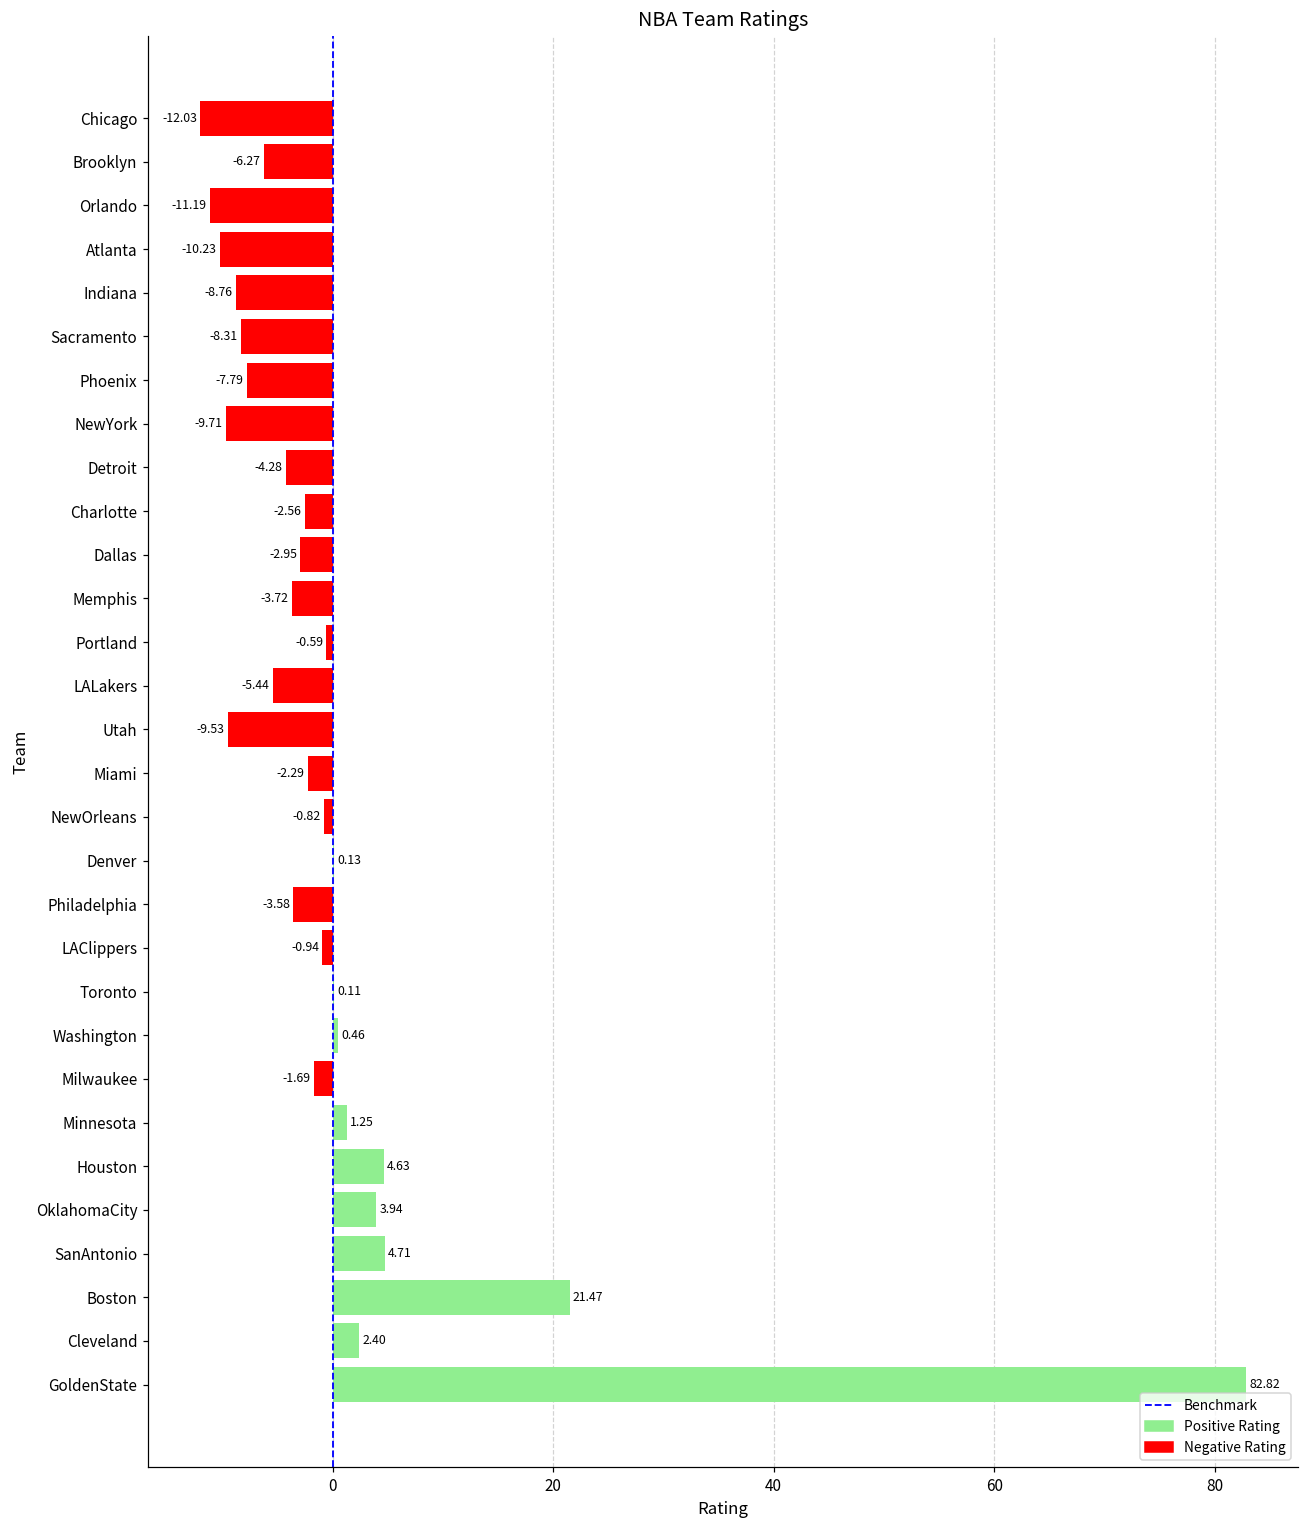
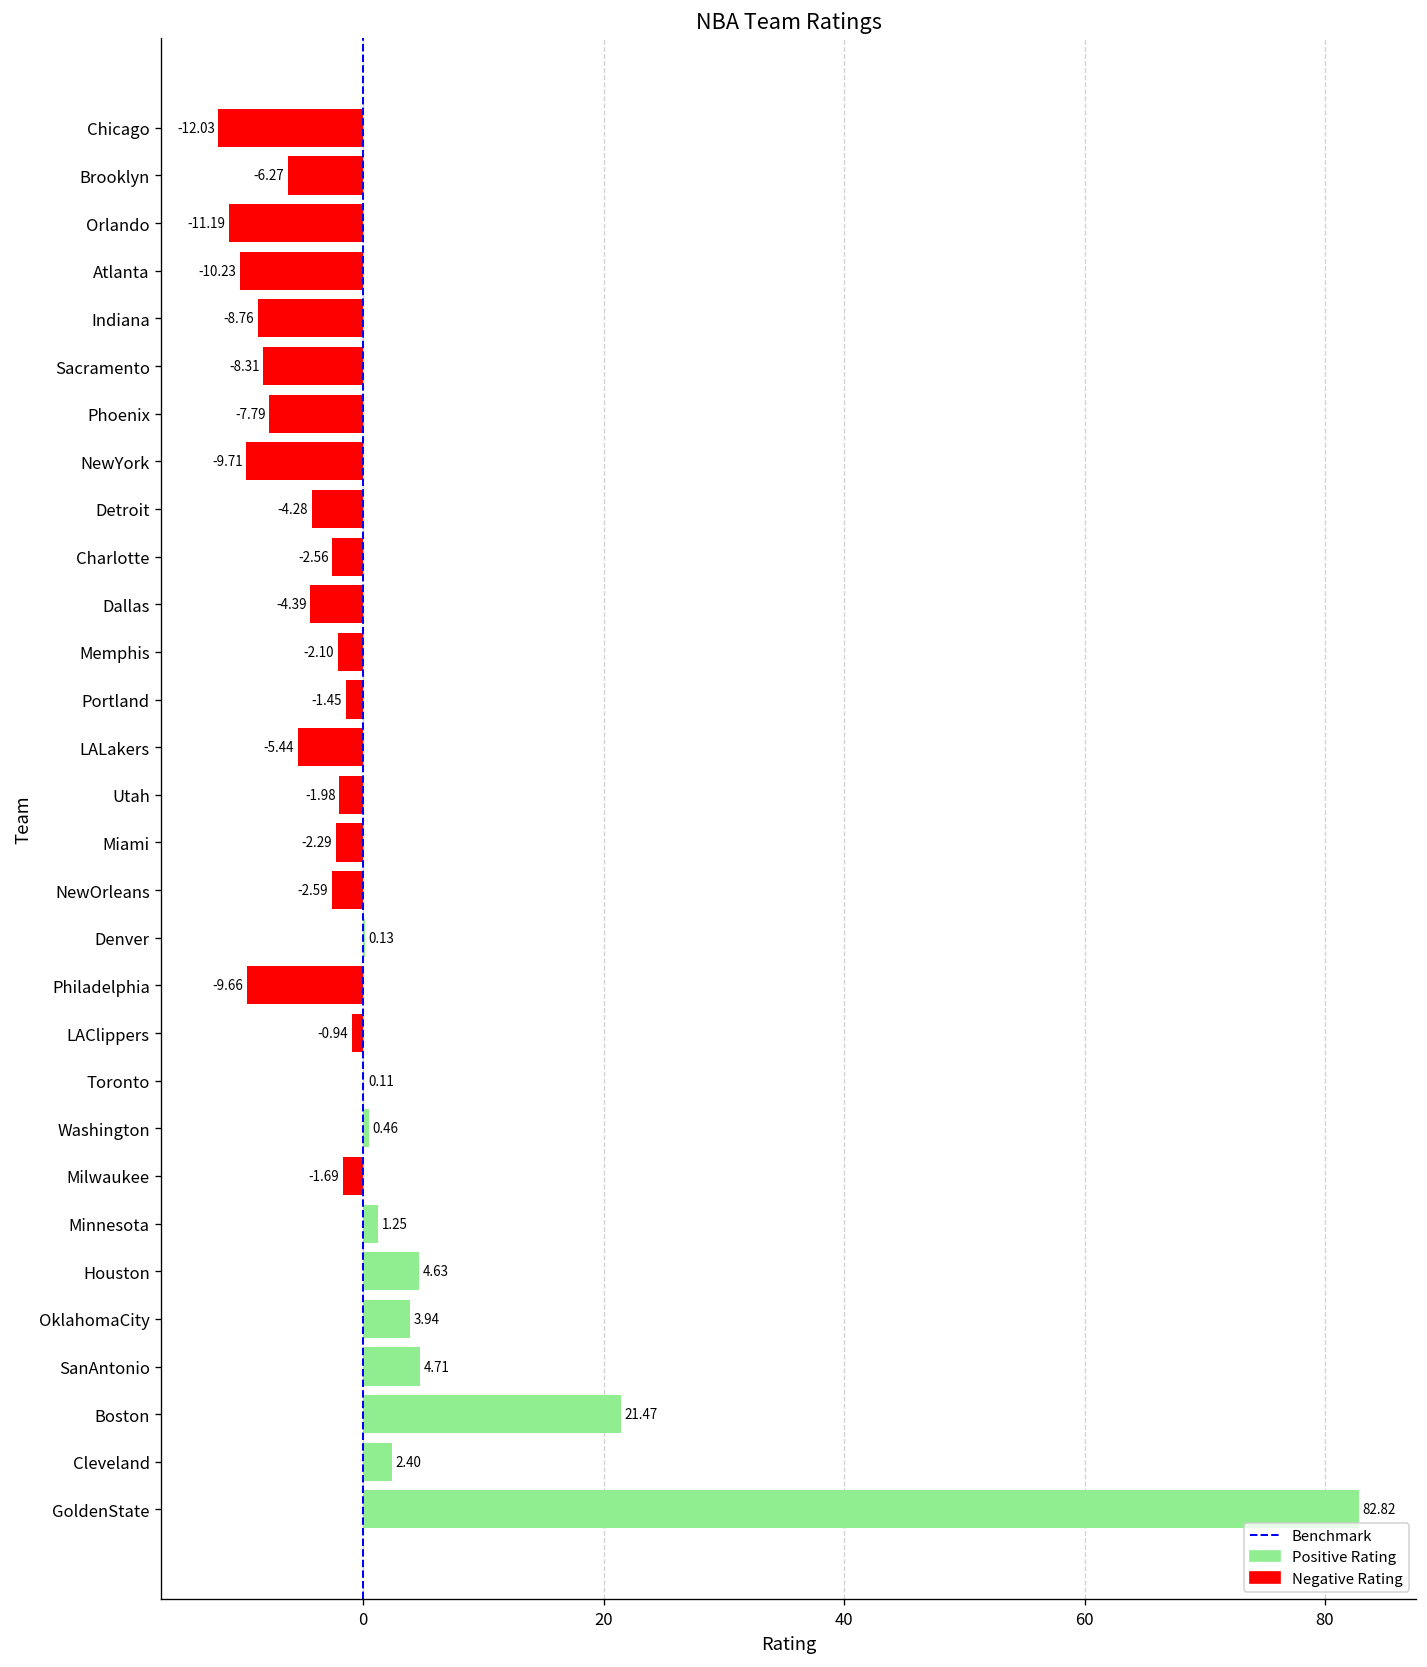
  {
    "Chicago": -12.03,
    "Brooklyn": -6.27,
    "Orlando": -11.19,
    "Atlanta": -10.23,
    "Indiana": -8.76,
    "Sacramento": -8.31,
    "Phoenix": -7.79,
    "NewYork": -9.71,
    "Detroit": -4.28,
    "Charlotte": -2.56,
-   "Dallas": -2.95,
-   "Memphis": -3.72,
-   "Portland": -0.59,
+   "Dallas": -4.39,
+   "Memphis": -2.10,
+   "Portland": -1.45,
    "LALakers": -5.44,
-   "Utah": -9.53,
+   "Utah": -1.98,
    "Miami": -2.29,
-   "NewOrleans": -0.82,
+   "NewOrleans": -2.59,
    "Denver": 0.13,
-   "Philadelphia": -3.58,
+   "Philadelphia": -9.66,
    "LAClippers": -0.94,
    "Toronto": 0.11,
    "Washington": 0.46,
    "Milwaukee": -1.69,
    "Minnesota": 1.25,
    "Houston": 4.63,
    "OklahomaCity": 3.94,
    "SanAntonio": 4.71,
    "Boston": 21.47,
    "Cleveland": 2.40,
    "GoldenState": 82.82
  }
